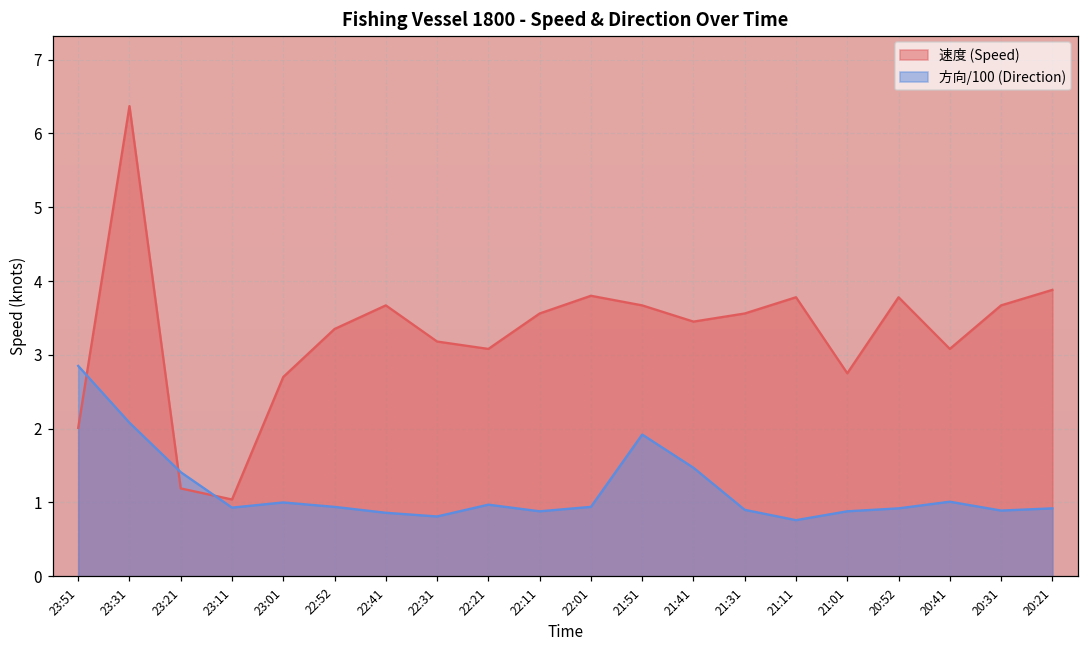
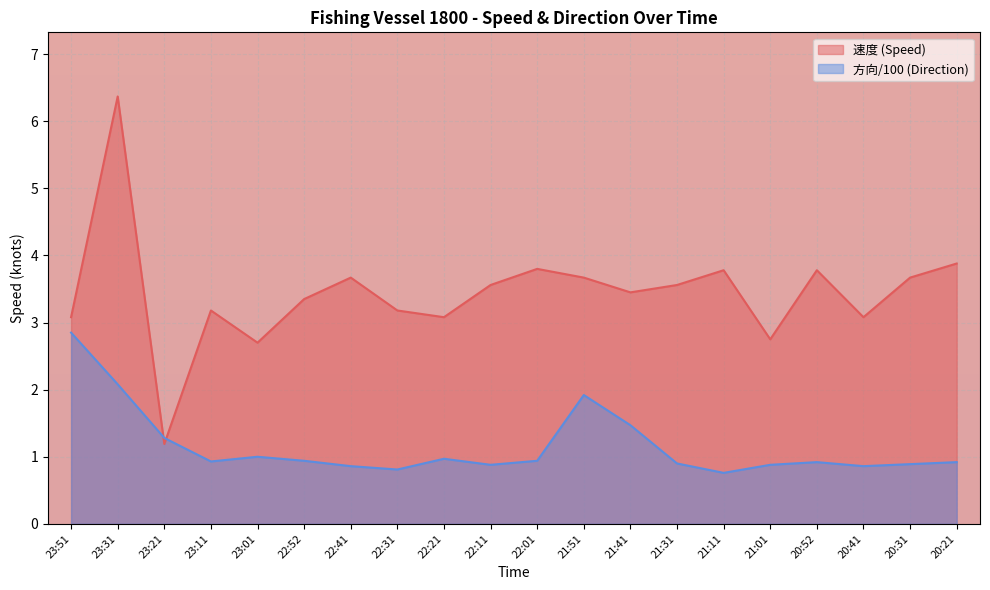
  {
    "速度 (Speed)": {
-     "23:51": 2.0,
+     "23:51": 3.1,
      "23:31": 6.4,
      "23:21": 1.2,
-     "23:11": 1.0,
+     "23:11": 3.2,
      "23:01": 2.7,
      "22:52": 3.4,
      "22:41": 3.7,
      "22:31": 3.2,
      "22:21": 3.1,
      "22:11": 3.6,
      "22:01": 3.8,
      "21:51": 3.7,
      "21:41": 3.5,
      "21:31": 3.6,
      "21:11": 3.8,
      "21:01": 2.8,
      "20:52": 3.8,
      "20:41": 3.1,
      "20:31": 3.7,
      "20:21": 3.9
    },
    "方向/100 (Direction)": {
      "23:51": 2.9,
      "23:31": 2.1,
-     "23:21": 1.4,
+     "23:21": 1.3,
      "23:11": 0.9,
      "23:01": 1.0,
      "22:52": 0.9,
      "22:41": 0.9,
      "22:31": 0.8,
      "22:21": 1.0,
      "22:11": 0.9,
      "22:01": 0.9,
      "21:51": 1.9,
      "21:41": 1.5,
      "21:31": 0.9,
      "21:11": 0.8,
      "21:01": 0.9,
      "20:52": 0.9,
-     "20:41": 1.0,
+     "20:41": 0.9,
      "20:31": 0.9,
      "20:21": 0.9
    }
  }
